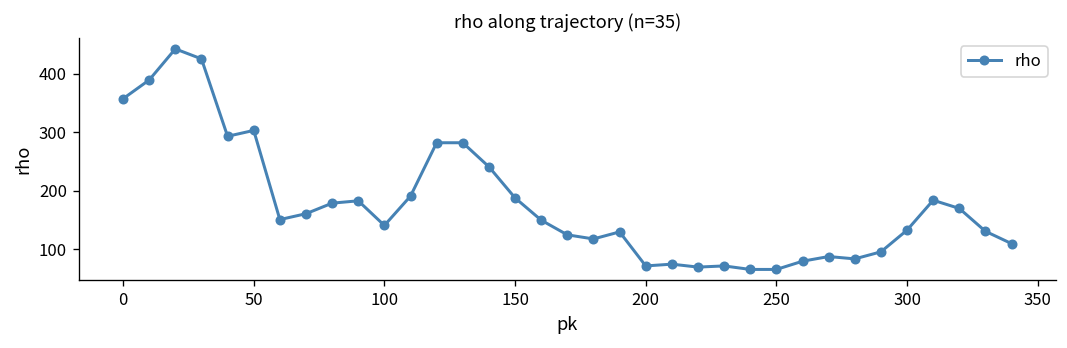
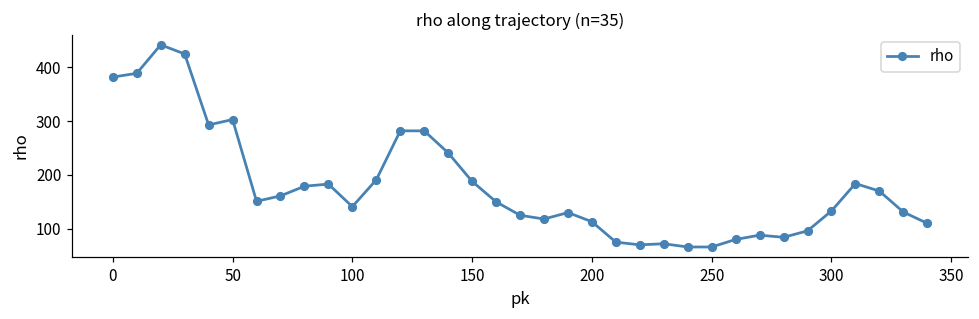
  {
-   "0": 360,
+   "0": 380,
    "50": 300,
    "100": 140,
    "150": 190,
-   "200": 70,
+   "200": 110,
    "250": 70,
    "300": 130
  }
